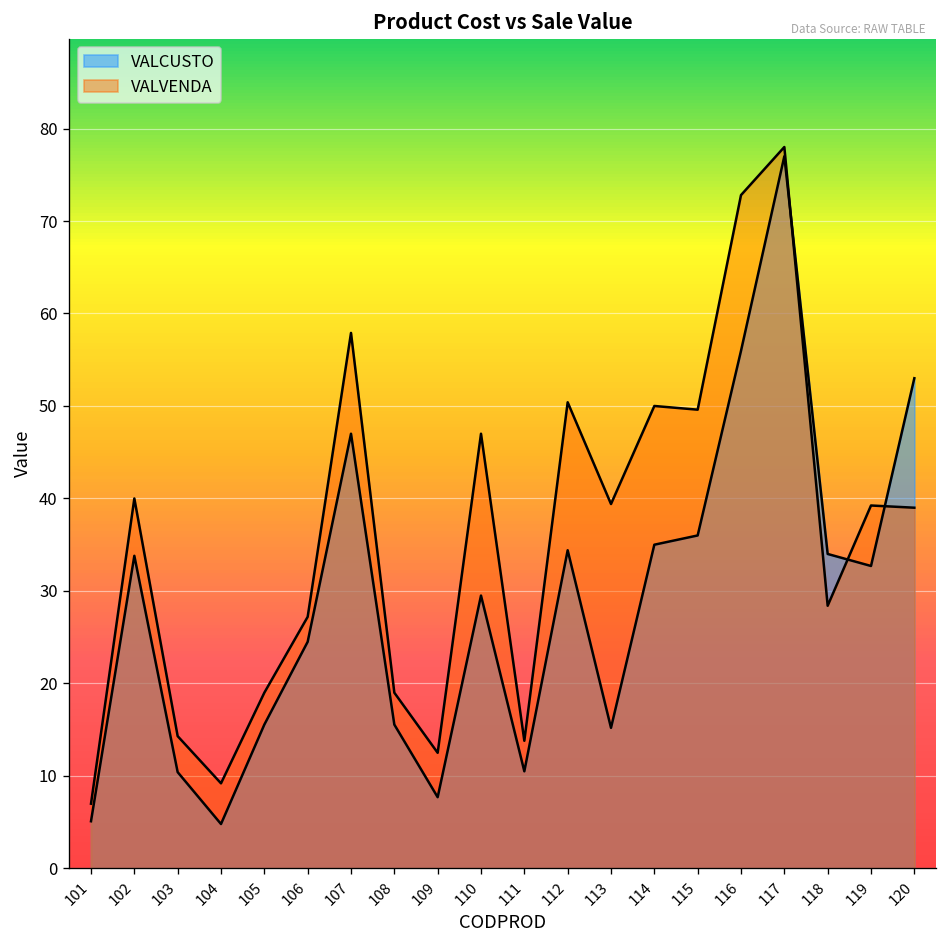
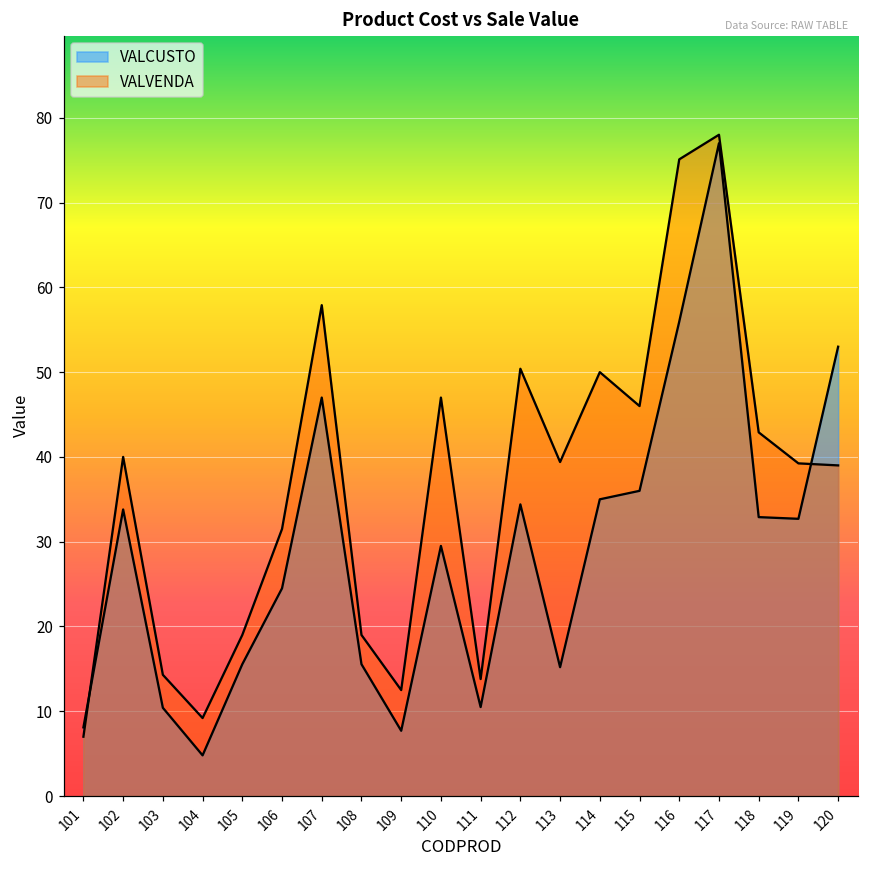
  {
    "VALCUSTO": {
-     "101": 5,
+     "101": 8,
      "102": 34,
      "103": 10,
      "104": 5,
      "105": 16,
      "106": 25,
      "107": 47,
      "108": 16,
      "109": 8,
      "110": 30,
      "111": 11,
      "112": 34,
      "113": 15,
      "114": 35,
      "115": 36,
      "116": 56,
      "117": 77,
-     "118": 34,
+     "118": 33,
      "119": 33,
      "120": 53
    },
    "VALVENDA": {
      "101": 7,
      "102": 40,
      "103": 14,
      "104": 9,
      "105": 19,
-     "106": 27,
+     "106": 32,
      "107": 58,
      "108": 19,
      "109": 13,
      "110": 47,
      "111": 14,
      "112": 50,
      "113": 39,
      "114": 50,
-     "115": 50,
-     "116": 73,
+     "115": 46,
+     "116": 75,
      "117": 78,
-     "118": 28,
+     "118": 43,
      "119": 39,
      "120": 39
    }
  }
